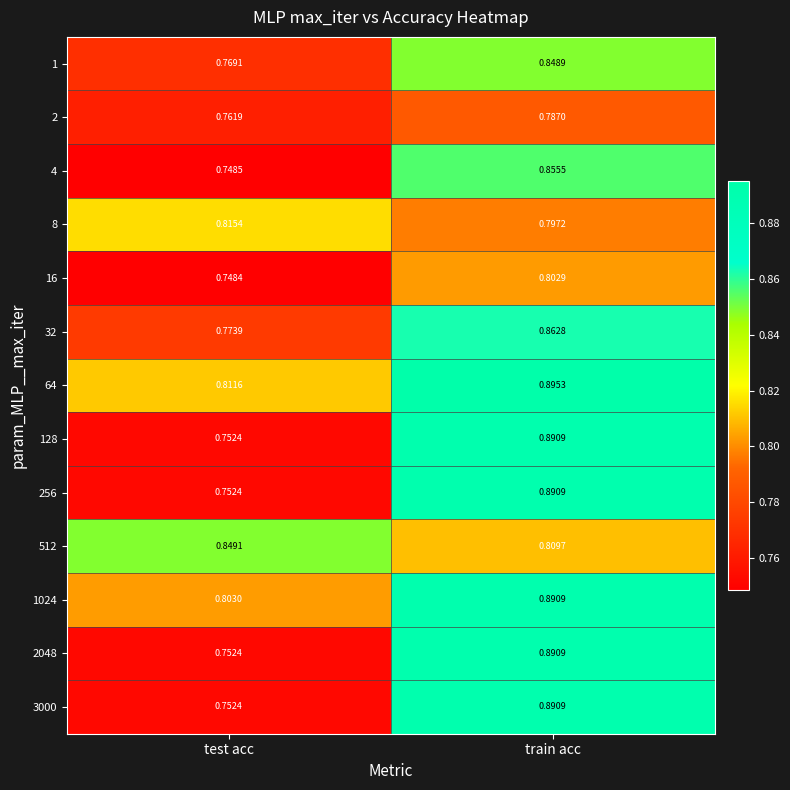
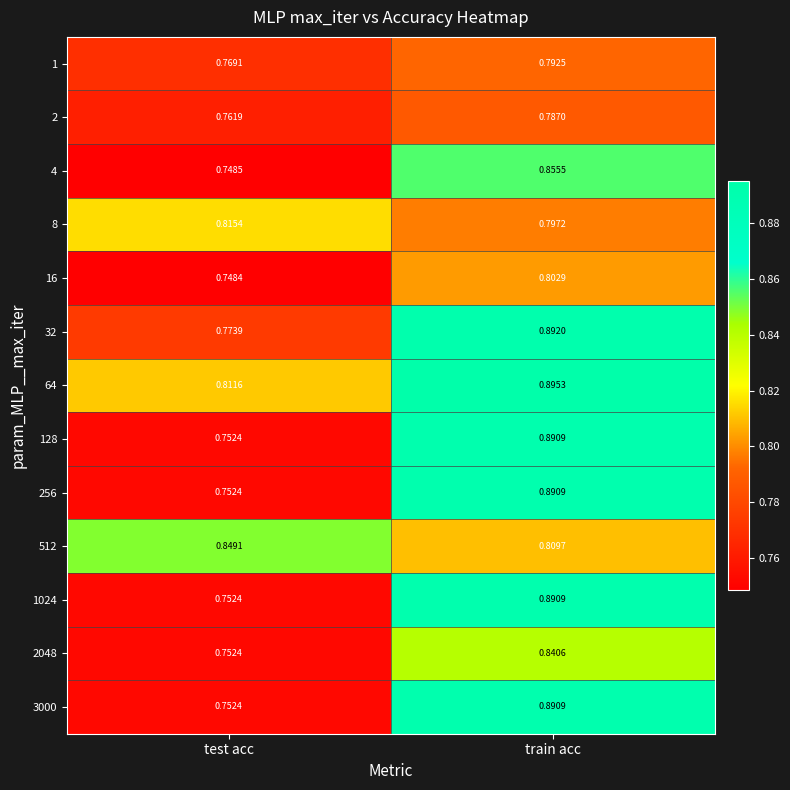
  {
    "1": {
      "test acc": 0.7691,
-     "train acc": 0.8489
+     "train acc": 0.7925
    },
    "2": {
      "test acc": 0.7619,
      "train acc": 0.7870
    },
    "4": {
      "test acc": 0.7485,
      "train acc": 0.8555
    },
    "8": {
      "test acc": 0.8154,
      "train acc": 0.7972
    },
    "16": {
      "test acc": 0.7484,
      "train acc": 0.8029
    },
    "32": {
      "test acc": 0.7739,
-     "train acc": 0.8628
+     "train acc": 0.8920
    },
    "64": {
      "test acc": 0.8116,
      "train acc": 0.8953
    },
    "128": {
      "test acc": 0.7524,
      "train acc": 0.8909
    },
    "256": {
      "test acc": 0.7524,
      "train acc": 0.8909
    },
    "512": {
      "test acc": 0.8491,
      "train acc": 0.8097
    },
    "1024": {
-     "test acc": 0.8030,
+     "test acc": 0.7524,
      "train acc": 0.8909
    },
    "2048": {
      "test acc": 0.7524,
-     "train acc": 0.8909
+     "train acc": 0.8406
    },
    "3000": {
      "test acc": 0.7524,
      "train acc": 0.8909
    }
  }
